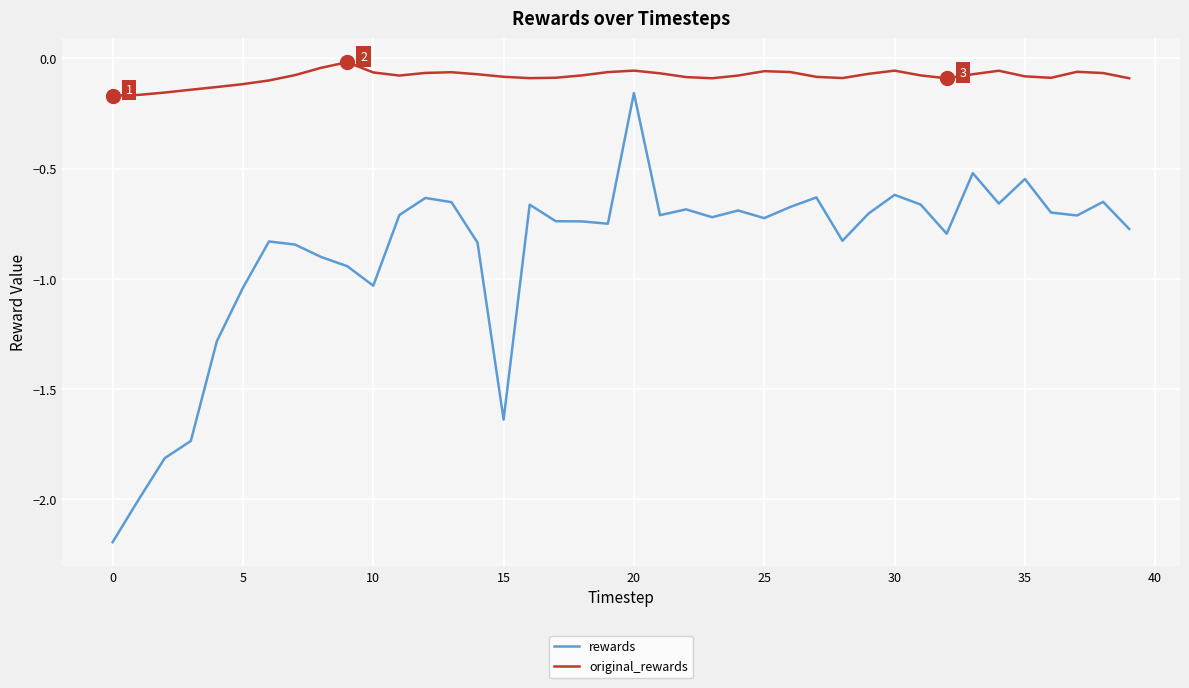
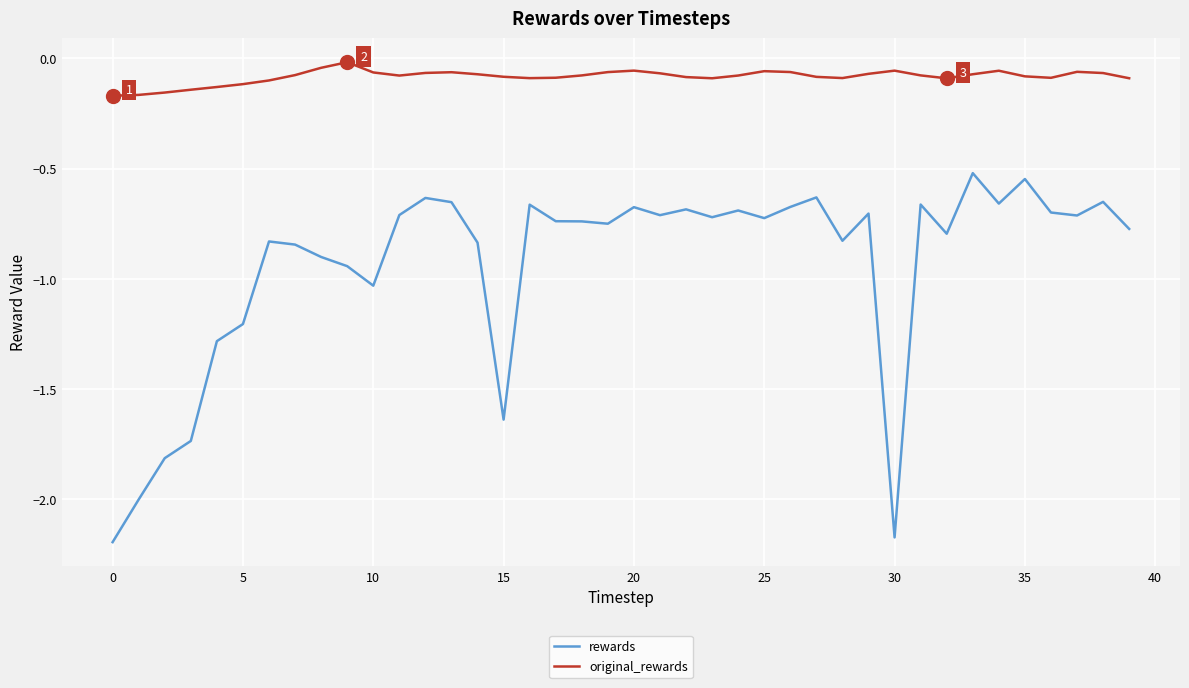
  {
    "rewards": {
      "0": -2.19,
-     "5": -1.04,
+     "5": -1.20,
      "10": -1.03,
      "15": -1.64,
-     "20": -0.16,
+     "20": -0.68,
      "25": -0.72,
-     "30": -0.62,
+     "30": -2.17,
      "35": -0.55
    }
  }
